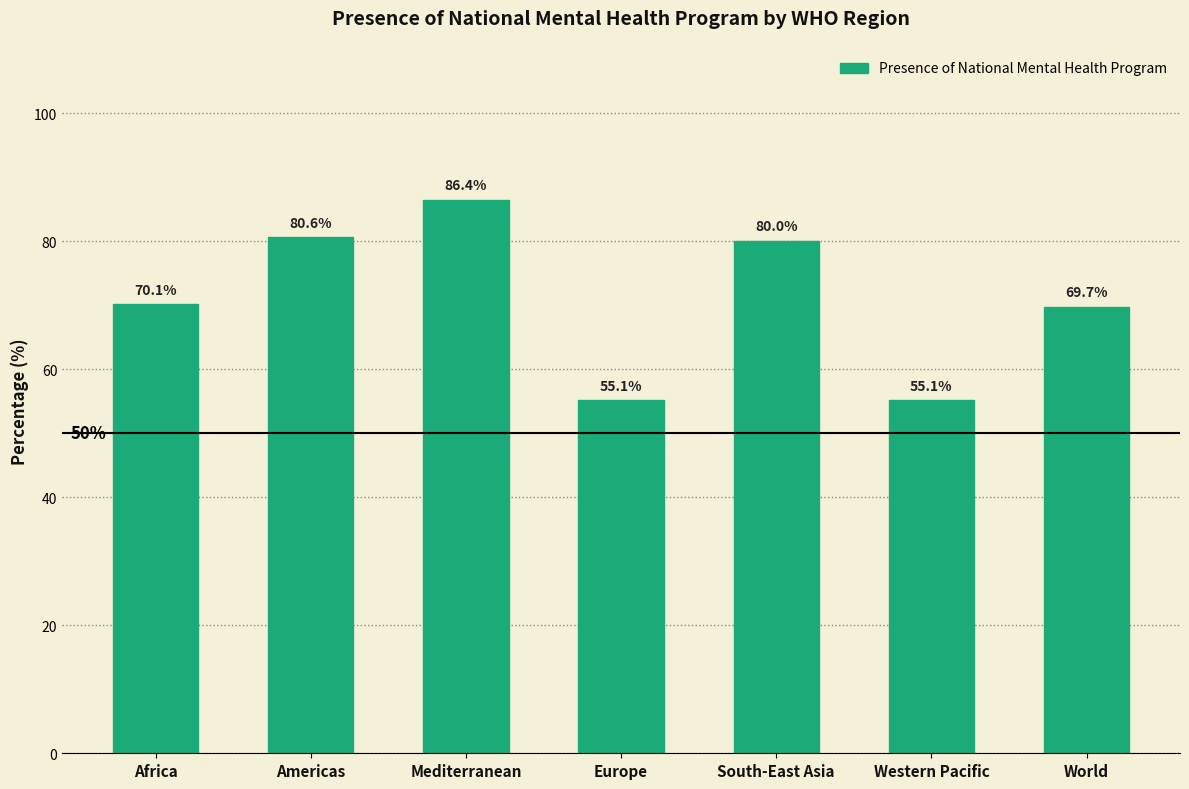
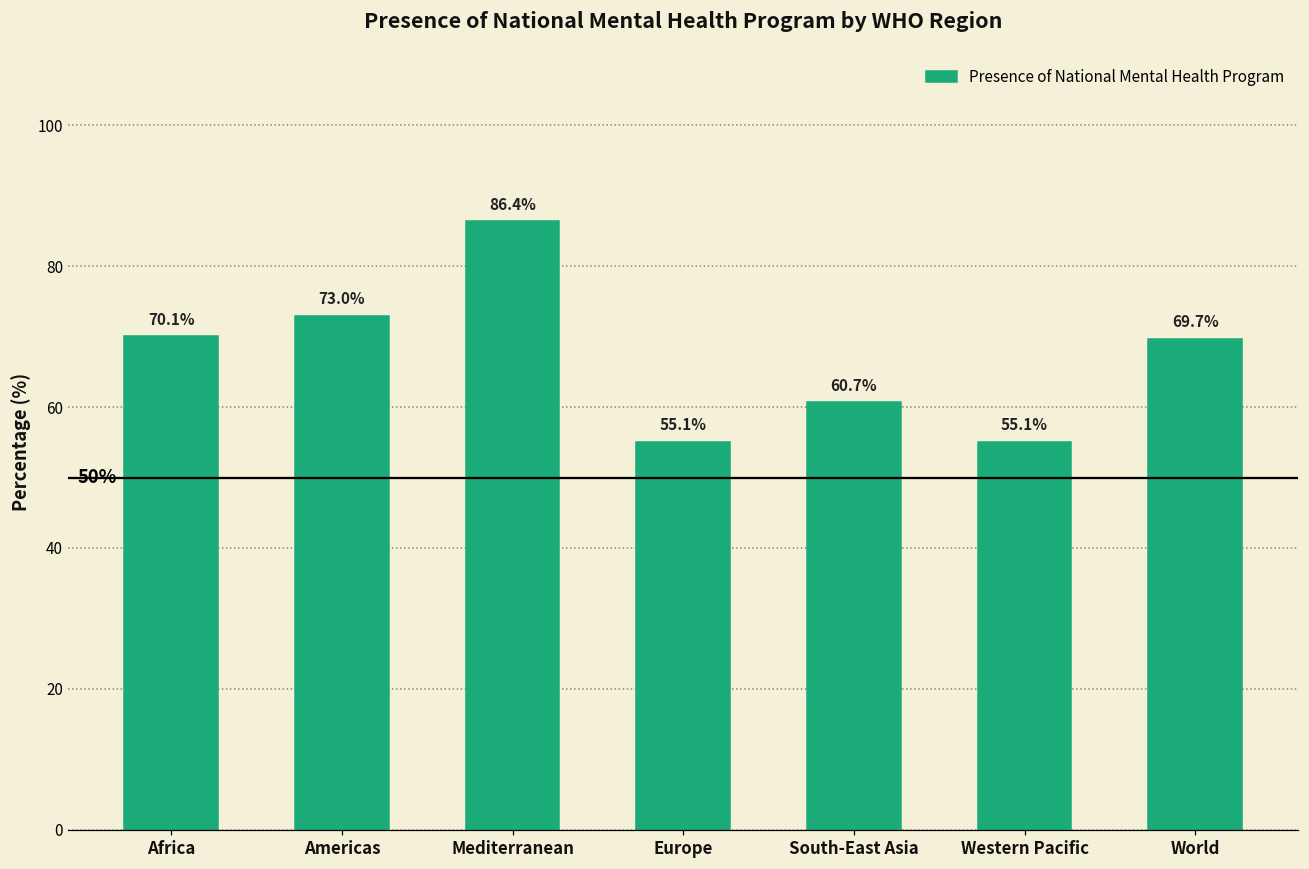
  {
    "Africa": "70.1%",
-   "Americas": "80.6%",
+   "Americas": "73.0%",
    "Mediterranean": "86.4%",
    "Europe": "55.1%",
-   "South-East Asia": "80.0%",
+   "South-East Asia": "60.7%",
    "Western Pacific": "55.1%",
    "World": "69.7%"
  }
